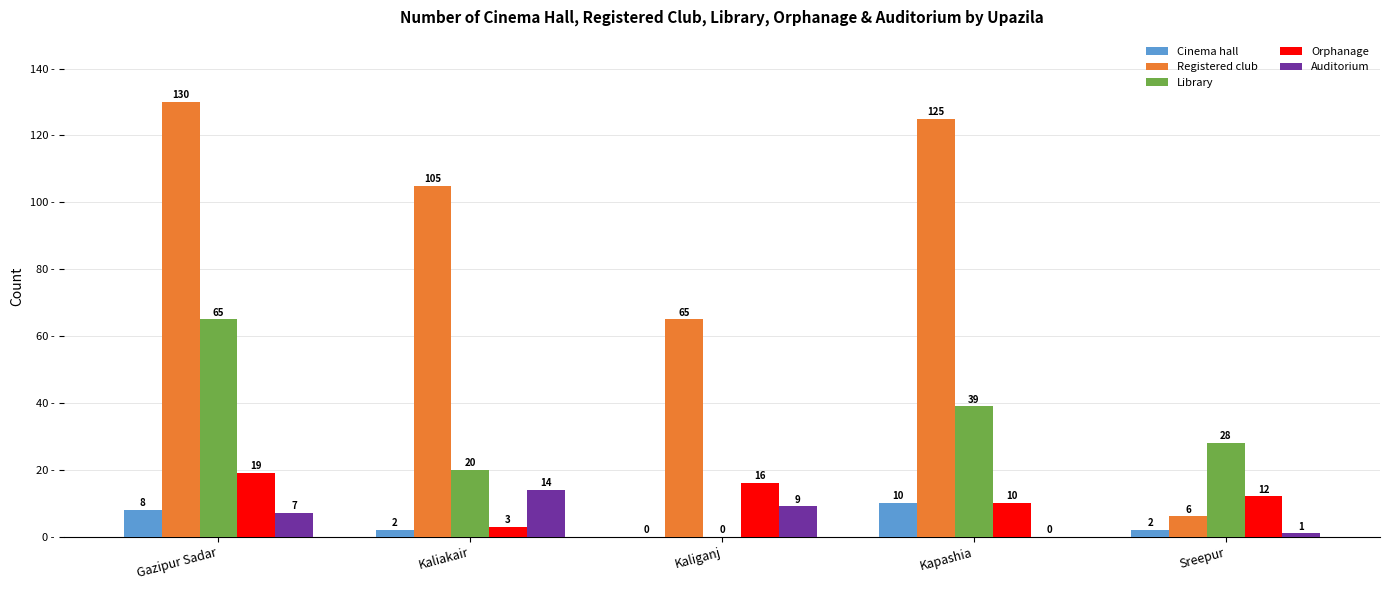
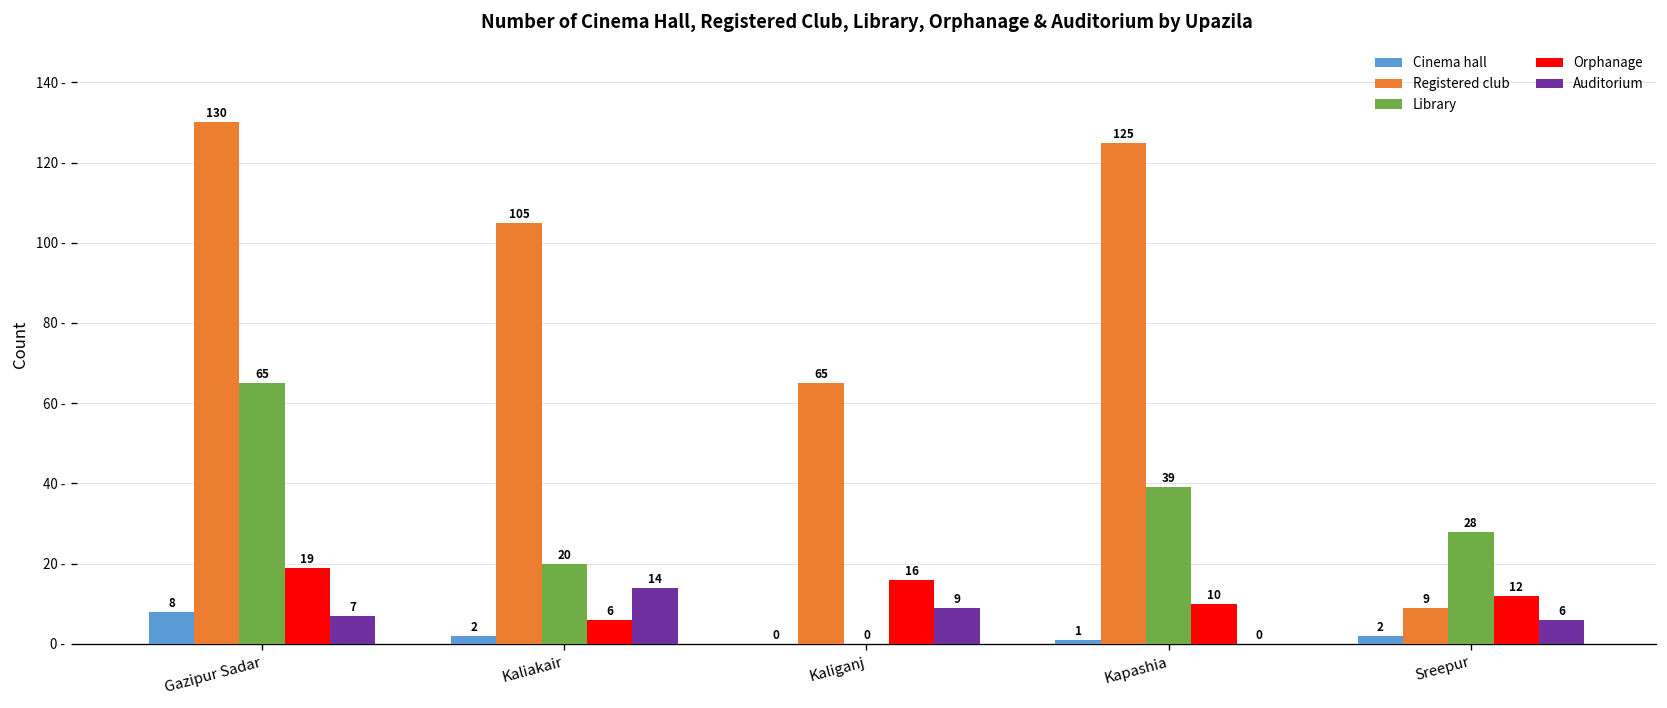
  {
    "Cinema hall": {
      "Gazipur Sadar": 8,
      "Kaliakair": 2,
      "Kaliganj": 0,
-     "Kapashia": 10,
+     "Kapashia": 1,
      "Sreepur": 2
    },
    "Registered club": {
      "Gazipur Sadar": 130,
      "Kaliakair": 105,
      "Kaliganj": 65,
      "Kapashia": 125,
-     "Sreepur": 6
+     "Sreepur": 9
    },
    "Library": {
      "Gazipur Sadar": 65,
      "Kaliakair": 20,
      "Kaliganj": 0,
      "Kapashia": 39,
      "Sreepur": 28
    },
    "Orphanage": {
      "Gazipur Sadar": 19,
-     "Kaliakair": 3,
+     "Kaliakair": 6,
      "Kaliganj": 16,
      "Kapashia": 10,
      "Sreepur": 12
    },
    "Auditorium": {
      "Gazipur Sadar": 7,
      "Kaliakair": 14,
      "Kaliganj": 9,
      "Kapashia": 0,
-     "Sreepur": 1
+     "Sreepur": 6
    }
  }
